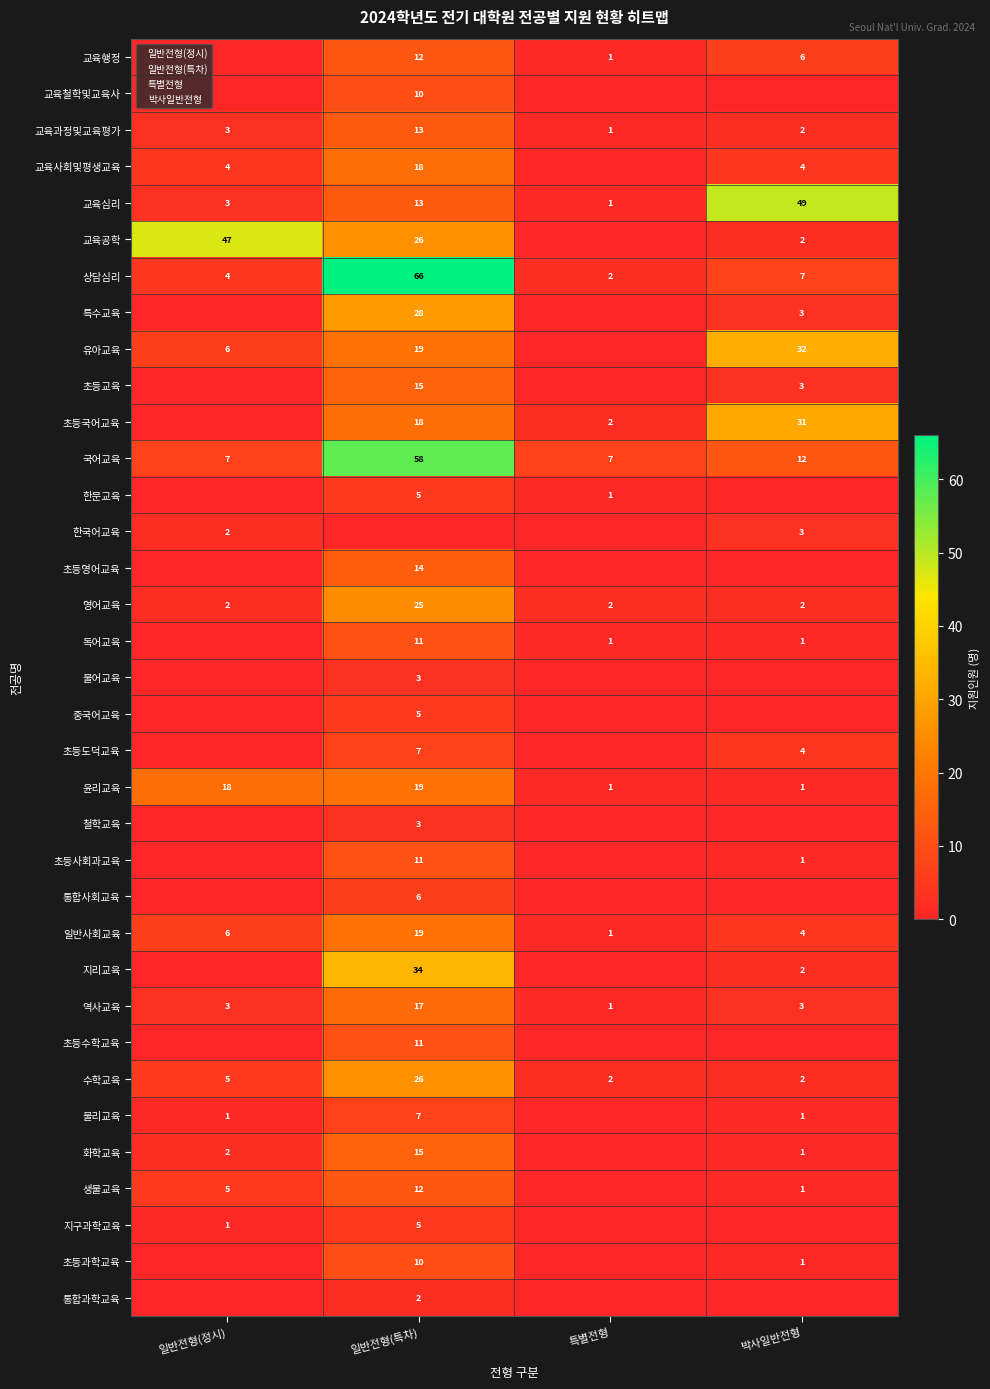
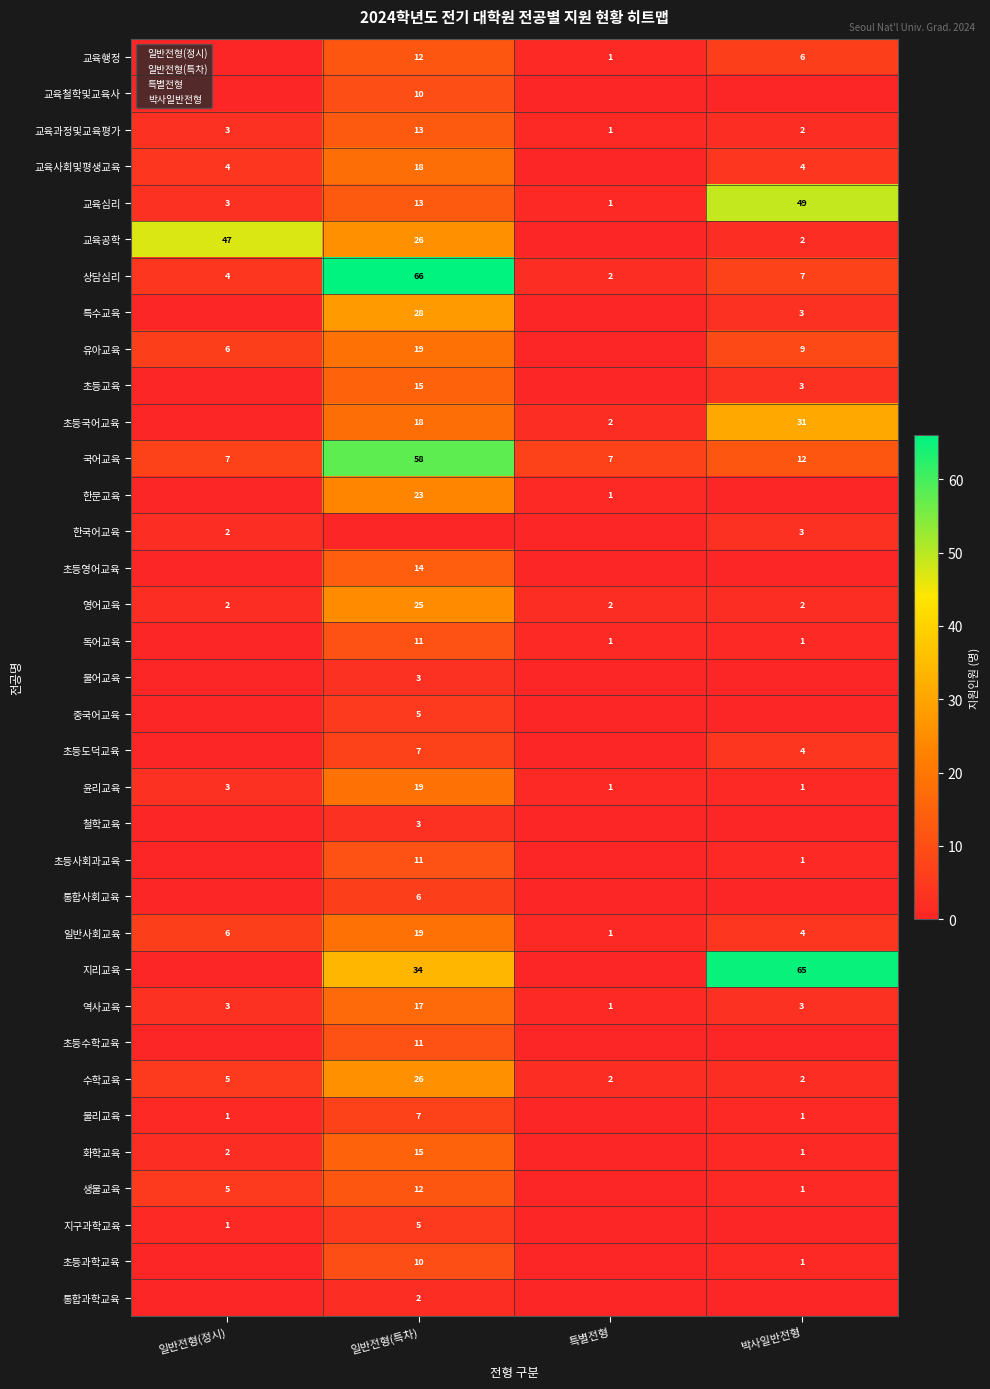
  {
    "교육행정": {
      "일반전형(특차)": 12,
      "특별전형": 1,
      "박사일반전형": 6
    },
    "교육철학및교육사": {
      "일반전형(특차)": 10
    },
    "교육과정및교육평가": {
      "일반전형(정시)": 3,
      "일반전형(특차)": 13,
      "특별전형": 1,
      "박사일반전형": 2
    },
    "교육사회및평생교육": {
      "일반전형(정시)": 4,
      "일반전형(특차)": 18,
      "박사일반전형": 4
    },
    "교육심리": {
      "일반전형(정시)": 3,
      "일반전형(특차)": 13,
      "특별전형": 1,
      "박사일반전형": 49
    },
    "교육공학": {
      "일반전형(정시)": 47,
      "일반전형(특차)": 26,
      "박사일반전형": 2
    },
    "상담심리": {
      "일반전형(정시)": 4,
      "일반전형(특차)": 66,
      "특별전형": 2,
      "박사일반전형": 7
    },
    "특수교육": {
      "일반전형(특차)": 28,
      "박사일반전형": 3
    },
    "유아교육": {
      "일반전형(정시)": 6,
      "일반전형(특차)": 19,
-     "박사일반전형": 32
+     "박사일반전형": 9
    },
    "초등교육": {
      "일반전형(특차)": 15,
      "박사일반전형": 3
    },
    "초등국어교육": {
      "일반전형(특차)": 18,
      "특별전형": 2,
      "박사일반전형": 31
    },
    "국어교육": {
      "일반전형(정시)": 7,
      "일반전형(특차)": 58,
      "특별전형": 7,
      "박사일반전형": 12
    },
    "한문교육": {
-     "일반전형(특차)": 5,
+     "일반전형(특차)": 23,
      "특별전형": 1
    },
    "한국어교육": {
      "일반전형(정시)": 2,
      "박사일반전형": 3
    },
    "초등영어교육": {
      "일반전형(특차)": 14
    },
    "영어교육": {
      "일반전형(정시)": 2,
      "일반전형(특차)": 25,
      "특별전형": 2,
      "박사일반전형": 2
    },
    "독어교육": {
      "일반전형(특차)": 11,
      "특별전형": 1,
      "박사일반전형": 1
    },
    "불어교육": {
      "일반전형(특차)": 3
    },
    "중국어교육": {
      "일반전형(특차)": 5
    },
    "초등도덕교육": {
      "일반전형(특차)": 7,
      "박사일반전형": 4
    },
    "윤리교육": {
-     "일반전형(정시)": 18,
+     "일반전형(정시)": 3,
      "일반전형(특차)": 19,
      "특별전형": 1,
      "박사일반전형": 1
    },
    "철학교육": {
      "일반전형(특차)": 3
    },
    "초등사회과교육": {
      "일반전형(특차)": 11,
      "박사일반전형": 1
    },
    "통합사회교육": {
      "일반전형(특차)": 6
    },
    "일반사회교육": {
      "일반전형(정시)": 6,
      "일반전형(특차)": 19,
      "특별전형": 1,
      "박사일반전형": 4
    },
    "지리교육": {
      "일반전형(특차)": 34,
-     "박사일반전형": 2
+     "박사일반전형": 65
    },
    "역사교육": {
      "일반전형(정시)": 3,
      "일반전형(특차)": 17,
      "특별전형": 1,
      "박사일반전형": 3
    },
    "초등수학교육": {
      "일반전형(특차)": 11
    },
    "수학교육": {
      "일반전형(정시)": 5,
      "일반전형(특차)": 26,
      "특별전형": 2,
      "박사일반전형": 2
    },
    "물리교육": {
      "일반전형(정시)": 1,
      "일반전형(특차)": 7,
      "박사일반전형": 1
    },
    "화학교육": {
      "일반전형(정시)": 2,
      "일반전형(특차)": 15,
      "박사일반전형": 1
    },
    "생물교육": {
      "일반전형(정시)": 5,
      "일반전형(특차)": 12,
      "박사일반전형": 1
    },
    "지구과학교육": {
      "일반전형(정시)": 1,
      "일반전형(특차)": 5
    },
    "초등과학교육": {
      "일반전형(특차)": 10,
      "박사일반전형": 1
    },
    "통합과학교육": {
      "일반전형(특차)": 2
    }
  }
